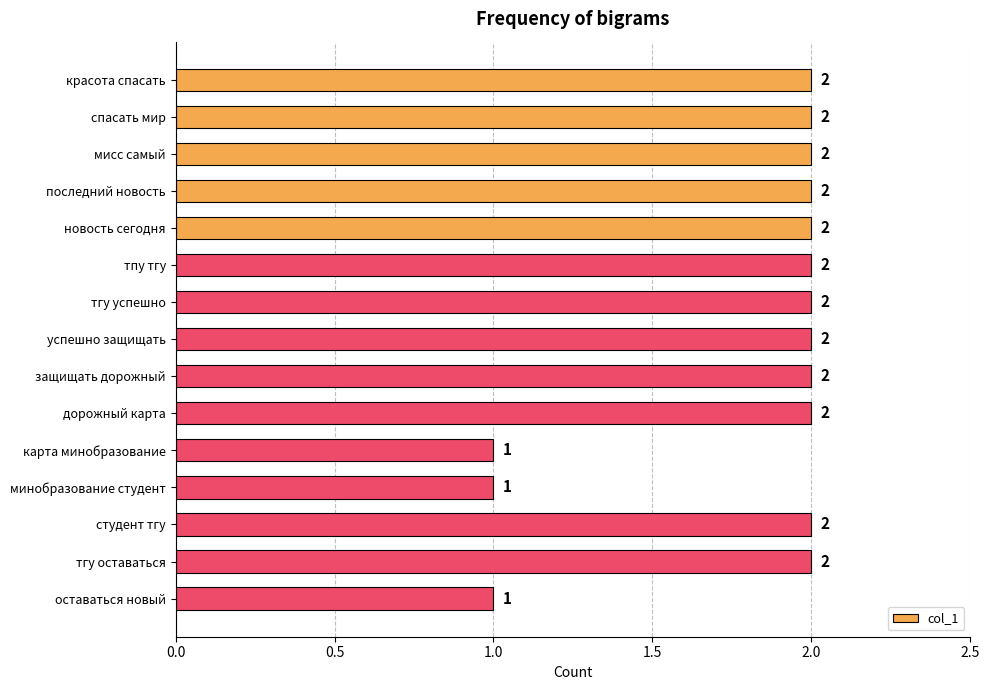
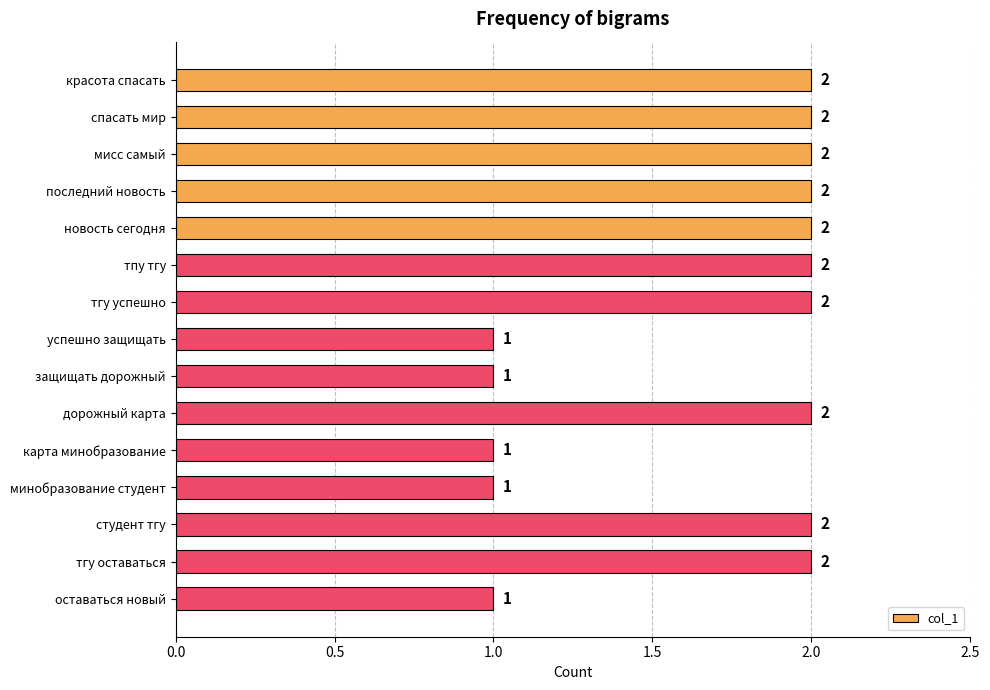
  {
    "красота спасать": 2,
    "спасать мир": 2,
    "мисс самый": 2,
    "последний новость": 2,
    "новость сегодня": 2,
    "тпу тгу": 2,
    "тгу успешно": 2,
-   "успешно защищать": 2,
-   "защищать дорожный": 2,
+   "успешно защищать": 1,
+   "защищать дорожный": 1,
    "дорожный карта": 2,
    "карта минобразование": 1,
    "минобразование студент": 1,
    "студент тгу": 2,
    "тгу оставаться": 2,
    "оставаться новый": 1
  }
